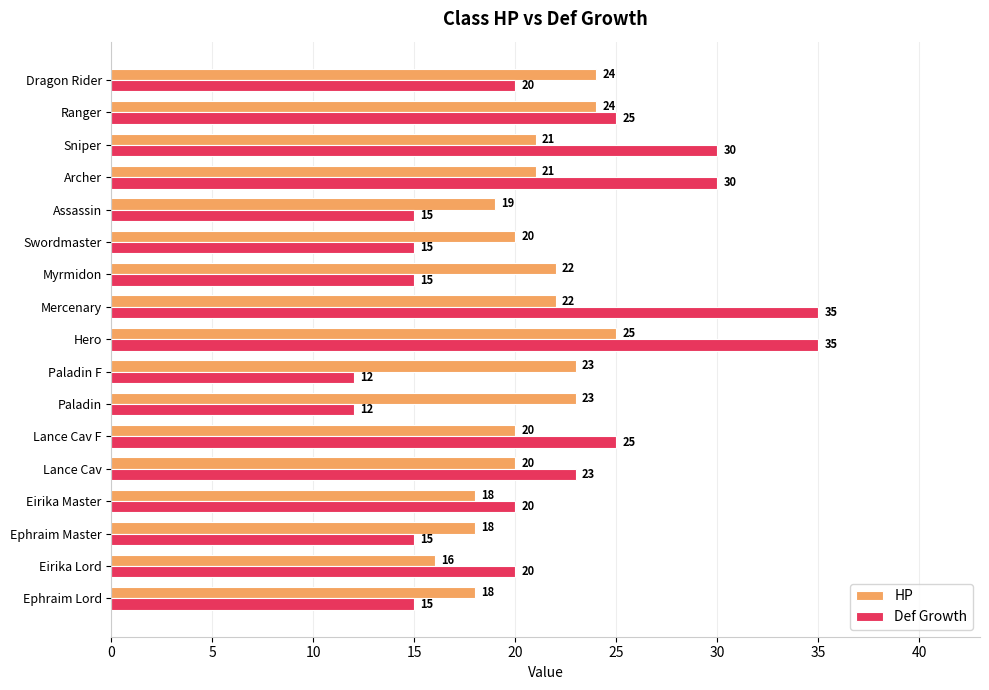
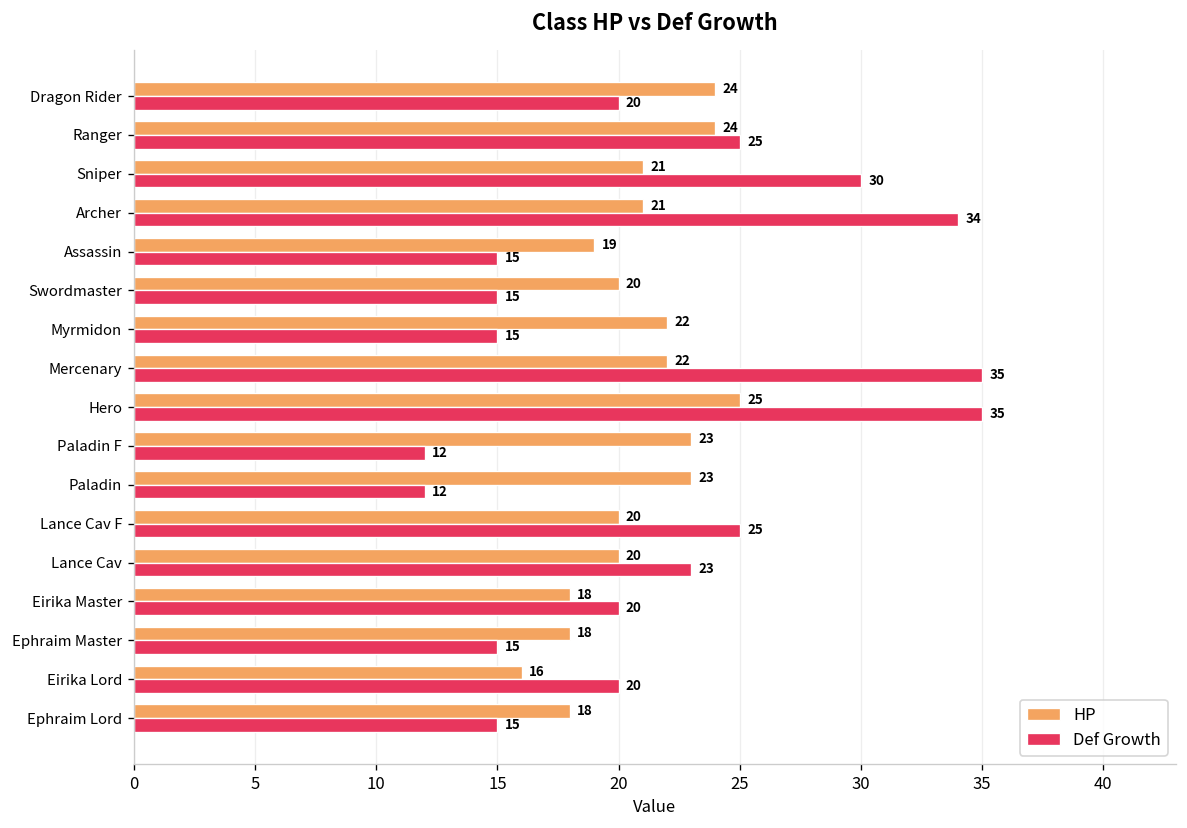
  {
    "HP": {
      "Dragon Rider": 24,
      "Ranger": 24,
      "Sniper": 21,
      "Archer": 21,
      "Assassin": 19,
      "Swordmaster": 20,
      "Myrmidon": 22,
      "Mercenary": 22,
      "Hero": 25,
      "Paladin F": 23,
      "Paladin": 23,
      "Lance Cav F": 20,
      "Lance Cav": 20,
      "Eirika Master": 18,
      "Ephraim Master": 18,
      "Eirika Lord": 16,
      "Ephraim Lord": 18
    },
    "Def Growth": {
      "Dragon Rider": 20,
      "Ranger": 25,
      "Sniper": 30,
-     "Archer": 30,
+     "Archer": 34,
      "Assassin": 15,
      "Swordmaster": 15,
      "Myrmidon": 15,
      "Mercenary": 35,
      "Hero": 35,
      "Paladin F": 12,
      "Paladin": 12,
      "Lance Cav F": 25,
      "Lance Cav": 23,
      "Eirika Master": 20,
      "Ephraim Master": 15,
      "Eirika Lord": 20,
      "Ephraim Lord": 15
    }
  }
